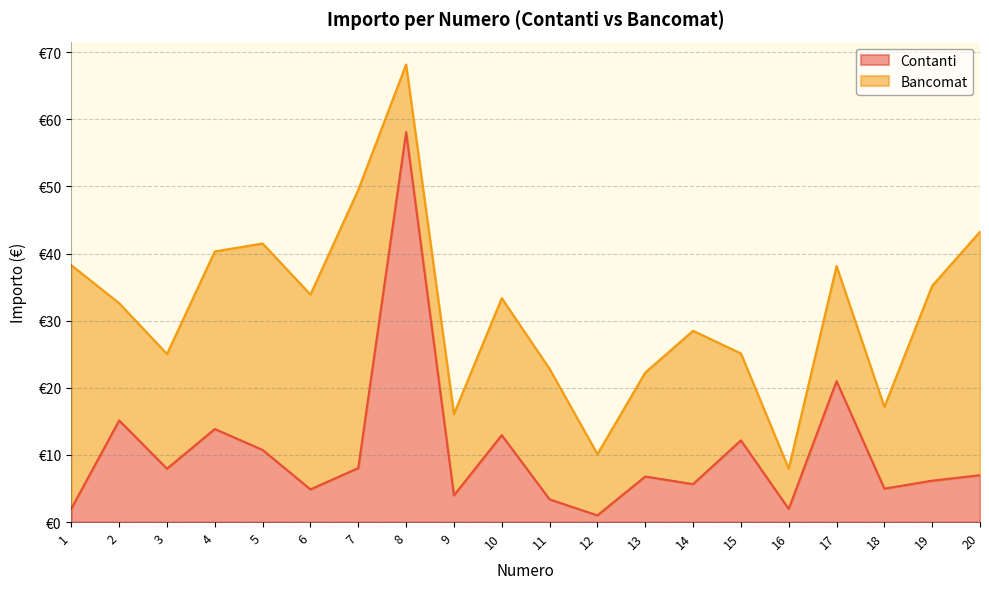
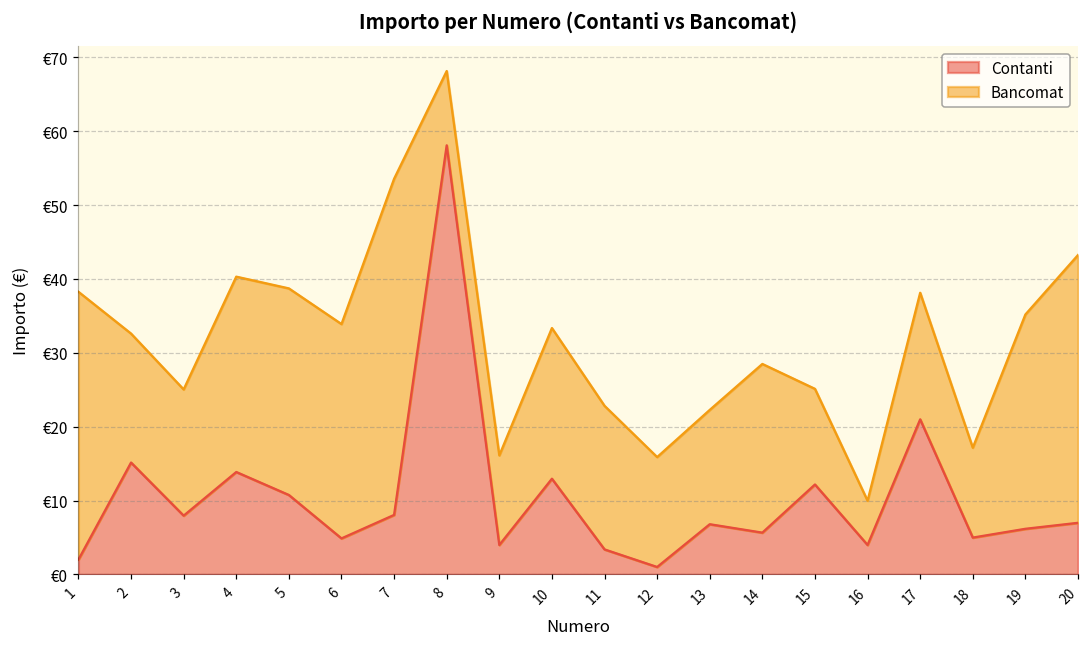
  {
    "Contanti": {
      "1": "€2",
      "2": "€15",
      "3": "€8",
      "4": "€14",
      "5": "€11",
      "6": "€5",
      "7": "€8",
      "8": "€58",
      "9": "€4",
      "10": "€13",
      "11": "€3",
      "12": "€1",
      "13": "€7",
      "14": "€6",
      "15": "€12",
-     "16": "€2",
+     "16": "€4",
      "17": "€21",
      "18": "€5",
      "19": "€6",
      "20": "€7"
    },
    "Bancomat": {
      "1": "€36",
      "2": "€17",
      "3": "€17",
      "4": "€26",
-     "5": "€31",
+     "5": "€28",
      "6": "€29",
-     "7": "€41",
+     "7": "€46",
      "8": "€10",
      "9": "€12",
      "10": "€20",
      "11": "€19",
-     "12": "€9",
+     "12": "€15",
      "13": "€15",
      "14": "€23",
      "15": "€13",
      "16": "€6",
      "17": "€17",
      "18": "€12",
      "19": "€29",
      "20": "€36"
    }
  }
